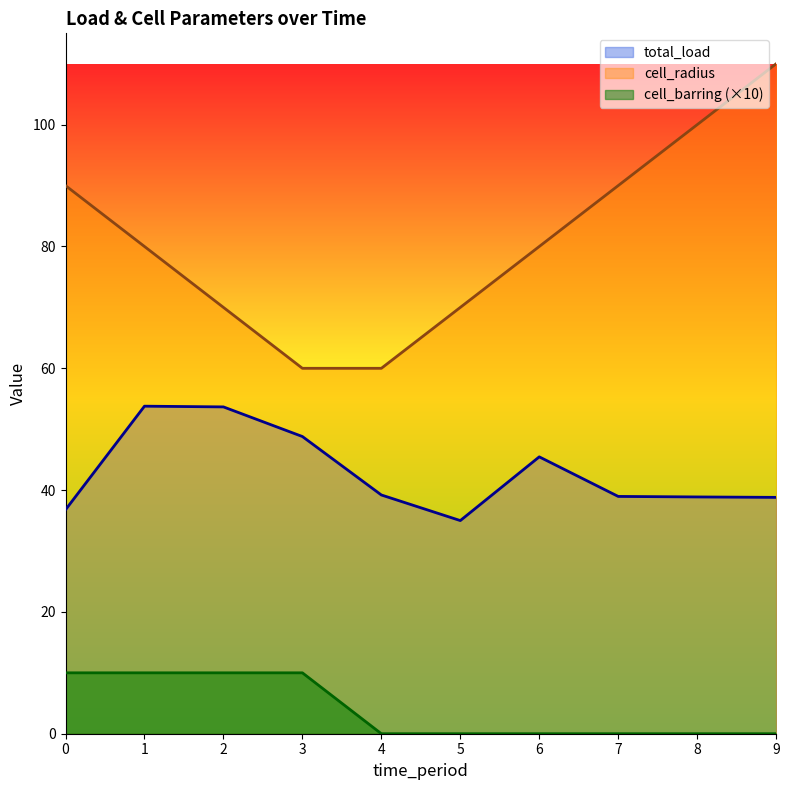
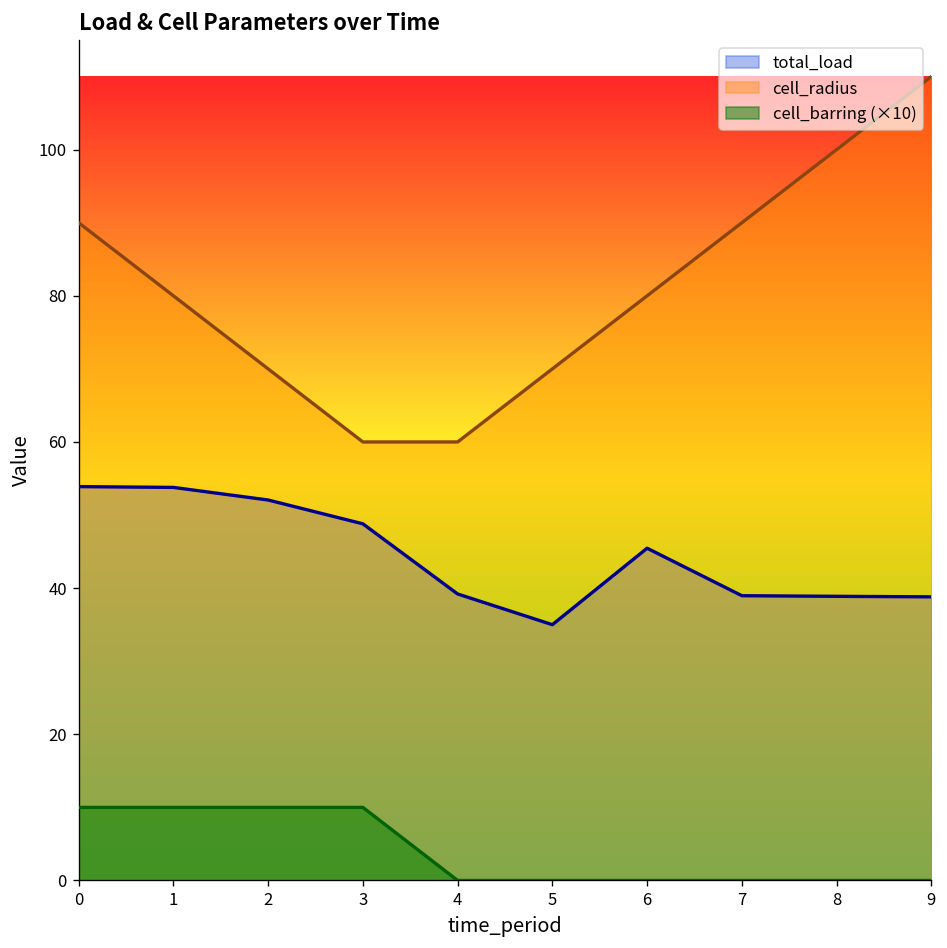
  {
    "total_load": {
-     "0": 37,
+     "0": 54,
      "1": 54,
-     "2": 54,
+     "2": 52,
      "3": 49,
      "4": 39,
      "5": 35,
      "6": 45,
      "7": 39,
      "8": 39,
      "9": 39
    },
    "cell_radius": {
      "0": 90,
      "1": 80,
      "2": 70,
      "3": 60,
      "4": 60,
      "5": 70,
      "6": 80,
      "7": 90,
      "8": 100,
      "9": 110
    },
    "cell_barring (×10)": {
      "0": 10,
      "1": 10,
      "2": 10,
      "3": 10,
      "4": 0,
      "5": 0,
      "6": 0,
      "7": 0,
      "8": 0,
      "9": 0
    }
  }
